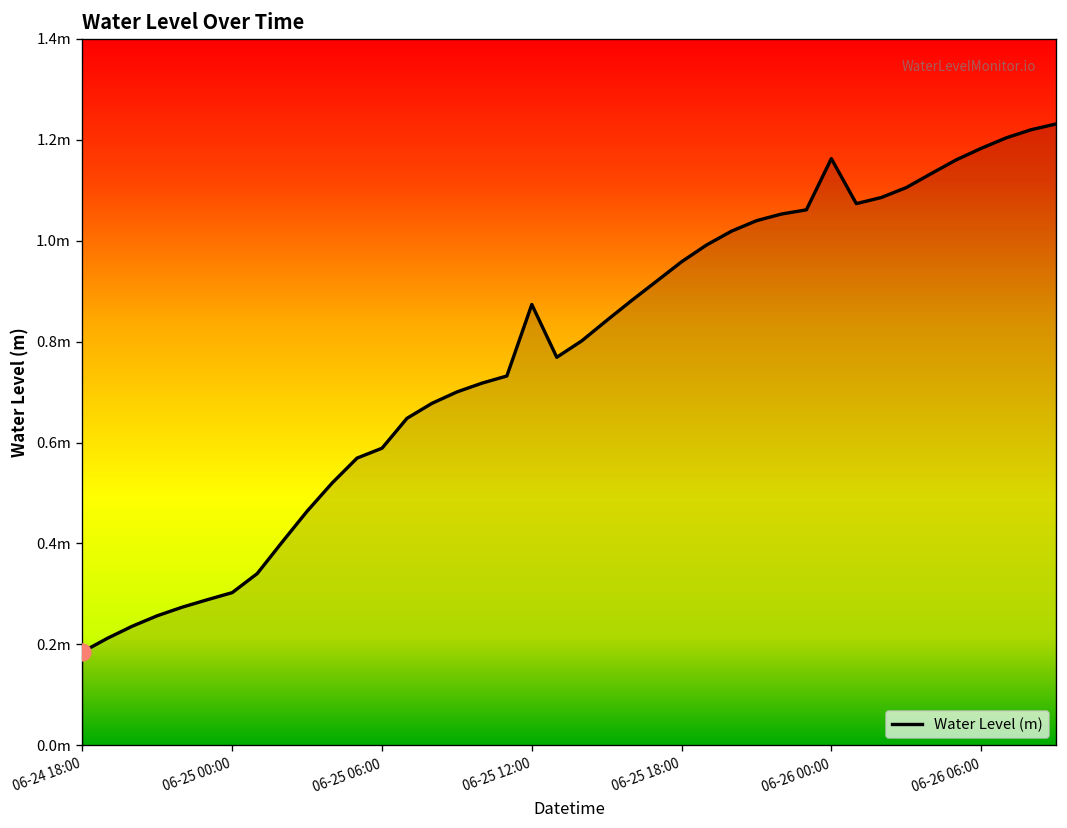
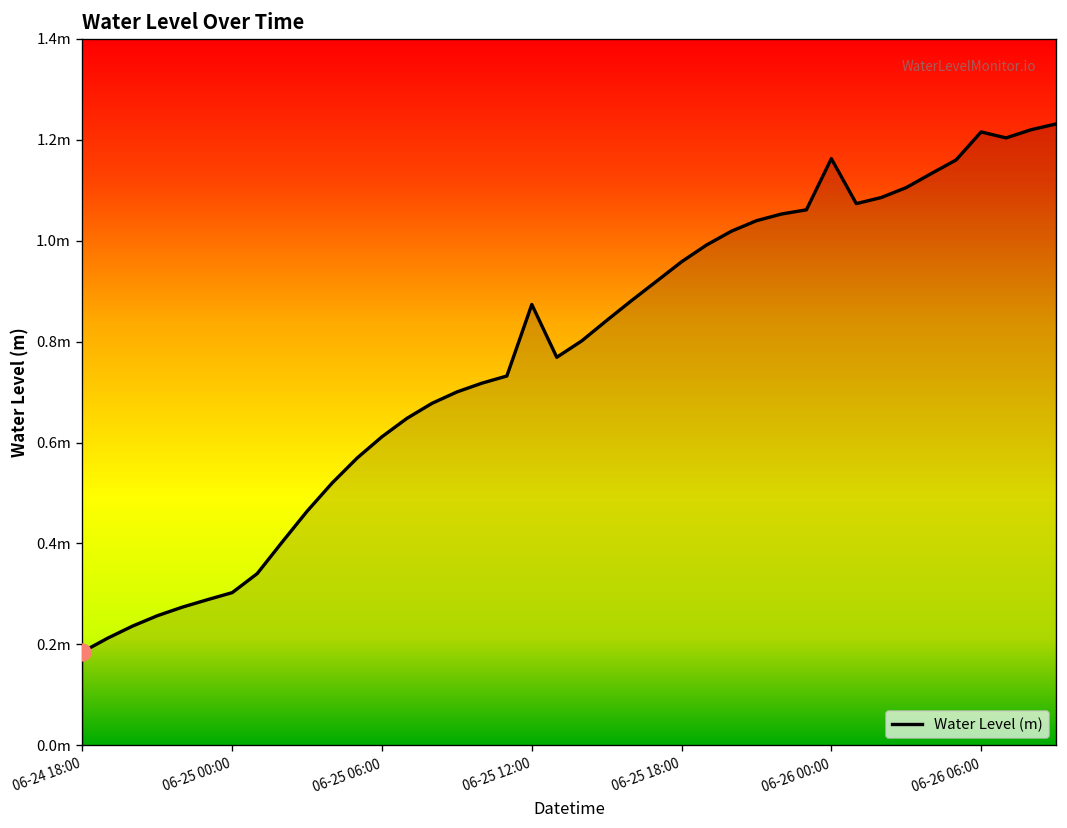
  {
    "Water Level (m)": {
      "06-25 00:00": "0.30m",
-     "06-25 06:00": "0.59m",
+     "06-25 06:00": "0.61m",
      "06-25 12:00": "0.87m",
      "06-25 18:00": "0.96m",
      "06-26 00:00": "1.16m",
-     "06-26 06:00": "1.18m"
+     "06-26 06:00": "1.22m"
    }
  }
